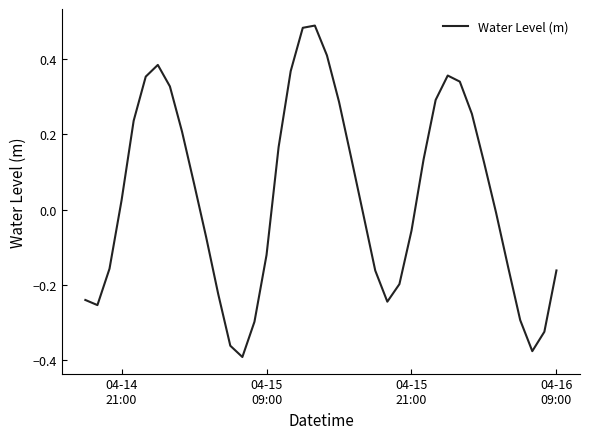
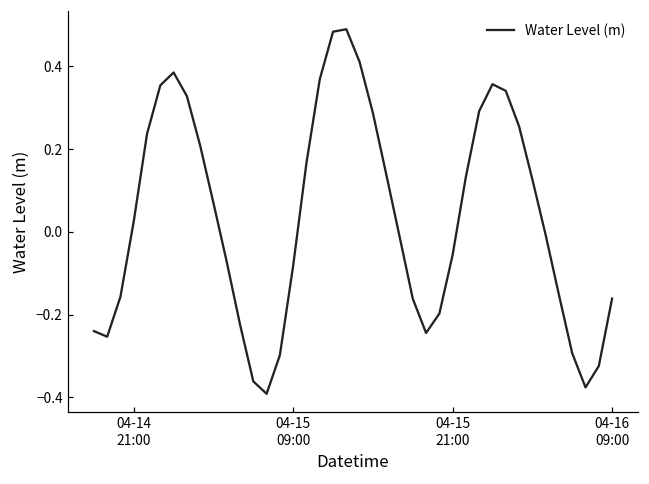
  {
    "04-14 21:00": 0.03,
-   "04-15 09:00": -0.12,
+   "04-15 09:00": -0.08,
    "04-15 21:00": -0.06,
    "04-16 09:00": -0.16
  }
